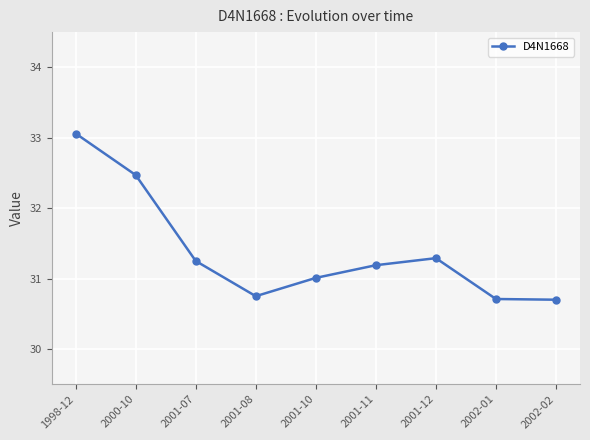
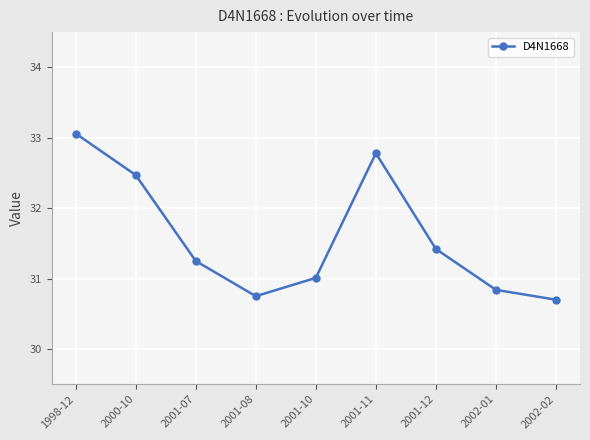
  {
    "1998-12": 33.1,
    "2000-10": 32.5,
    "2001-07": 31.3,
    "2001-08": 30.8,
    "2001-10": 31.0,
-   "2001-11": 31.2,
-   "2001-12": 31.3,
-   "2002-01": 30.7,
+   "2001-11": 32.8,
+   "2001-12": 31.4,
+   "2002-01": 30.8,
    "2002-02": 30.7
  }
